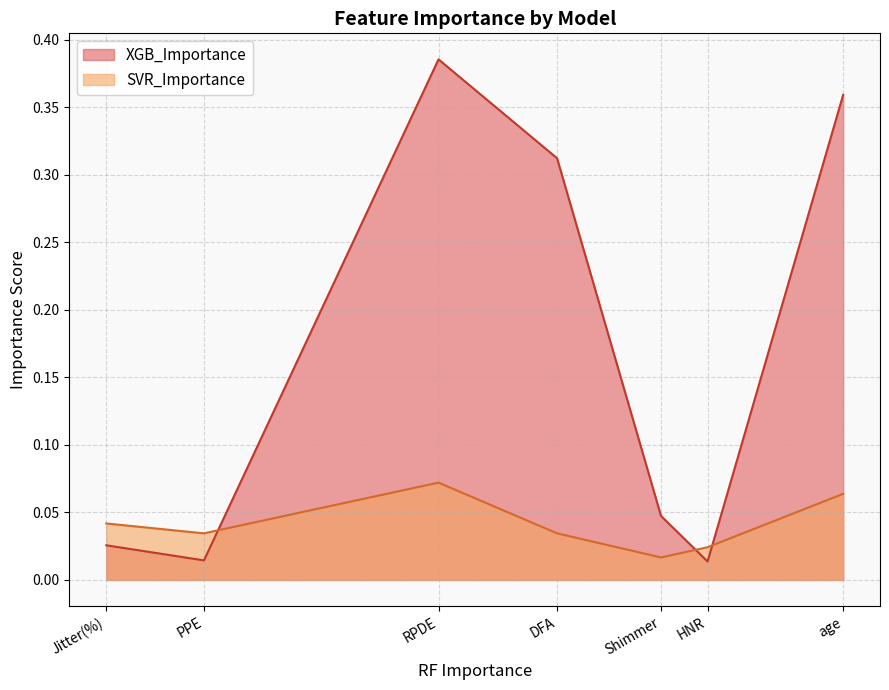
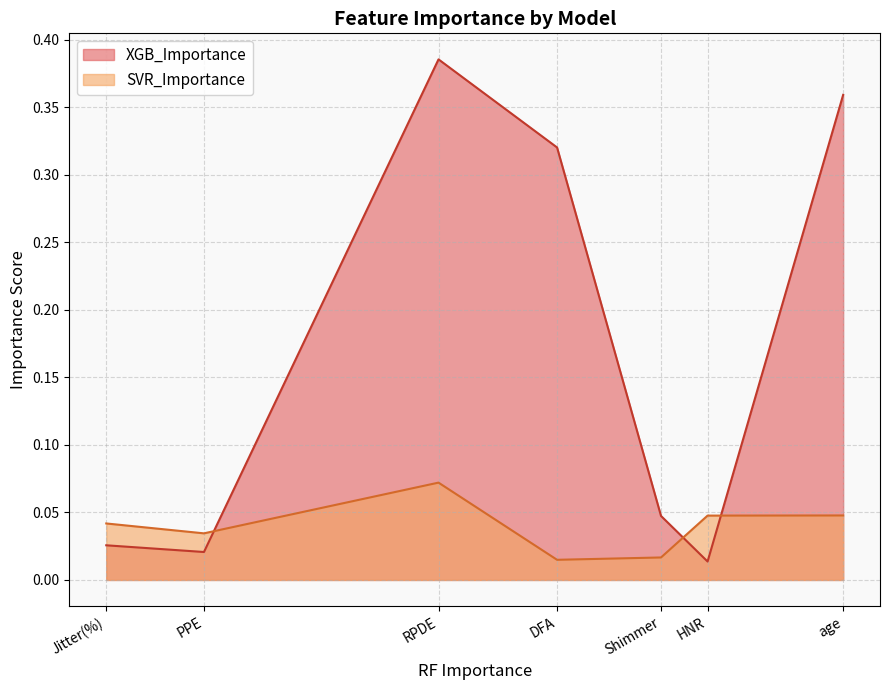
  {
    "XGB_Importance": {
      "Jitter(%)": 0.026,
-     "PPE": 0.014,
+     "PPE": 0.021,
      "RPDE": 0.386,
-     "DFA": 0.312,
+     "DFA": 0.320,
      "Shimmer": 0.047,
      "HNR": 0.014,
      "age": 0.359
    },
    "SVR_Importance": {
      "Jitter(%)": 0.042,
      "PPE": 0.035,
      "RPDE": 0.072,
-     "DFA": 0.035,
+     "DFA": 0.015,
      "Shimmer": 0.017,
-     "HNR": 0.024,
-     "age": 0.064
+     "HNR": 0.048,
+     "age": 0.048
    }
  }
